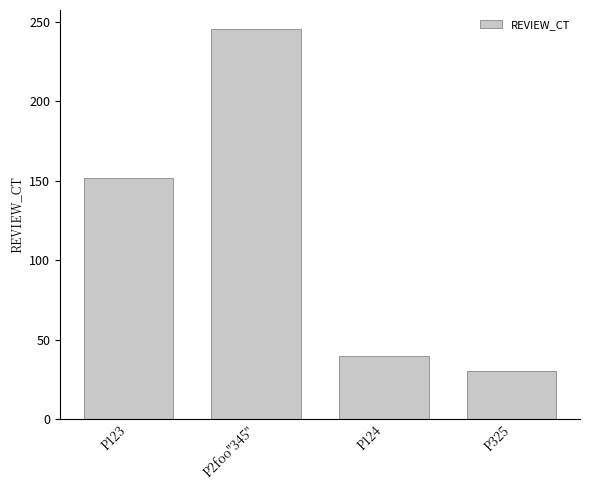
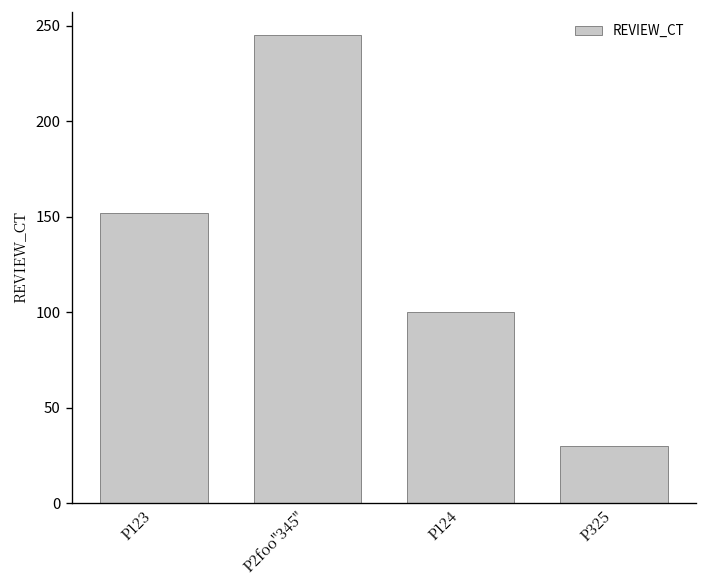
  {
    "P123": 152,
    "P2foo\"345\"": 245,
-   "P124": 40,
+   "P124": 100,
    "P325": 30
  }
